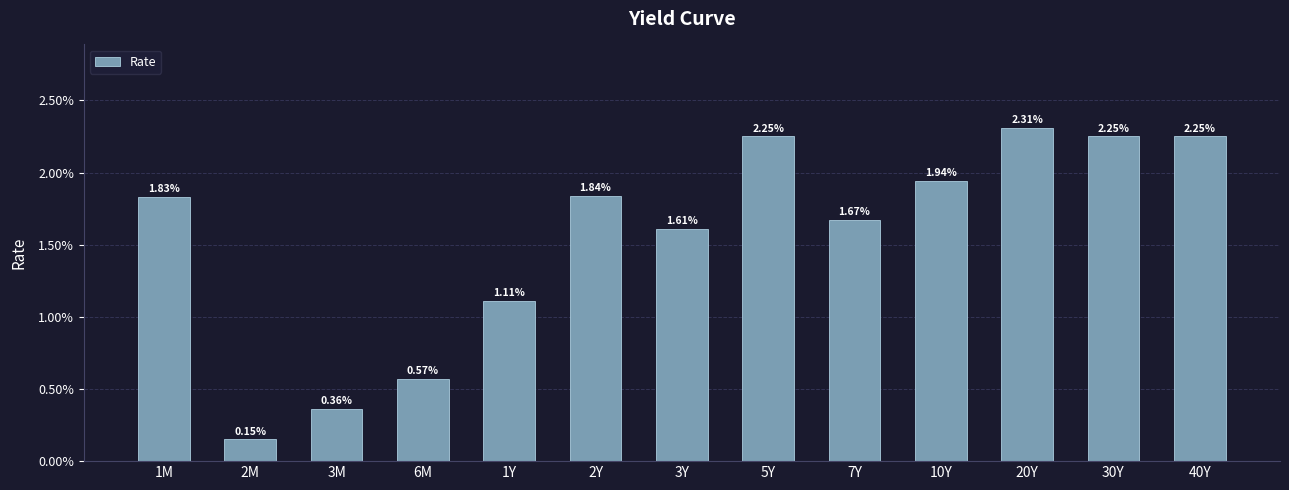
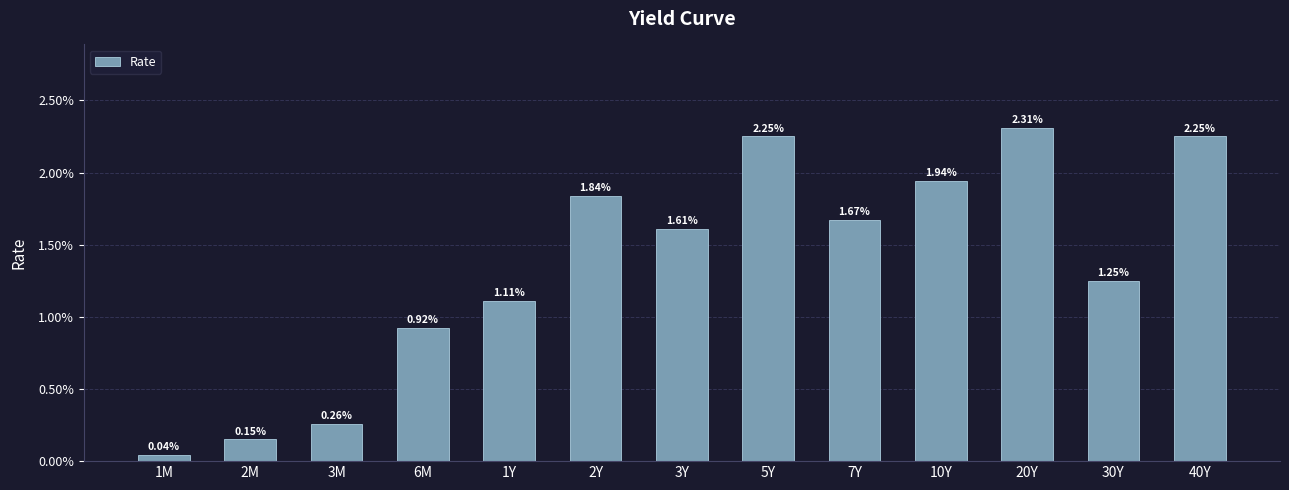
  {
-   "1M": "1.83%",
+   "1M": "0.04%",
    "2M": "0.15%",
-   "3M": "0.36%",
-   "6M": "0.57%",
+   "3M": "0.26%",
+   "6M": "0.92%",
    "1Y": "1.11%",
    "2Y": "1.84%",
    "3Y": "1.61%",
    "5Y": "2.25%",
    "7Y": "1.67%",
    "10Y": "1.94%",
    "20Y": "2.31%",
-   "30Y": "2.25%",
+   "30Y": "1.25%",
    "40Y": "2.25%"
  }
